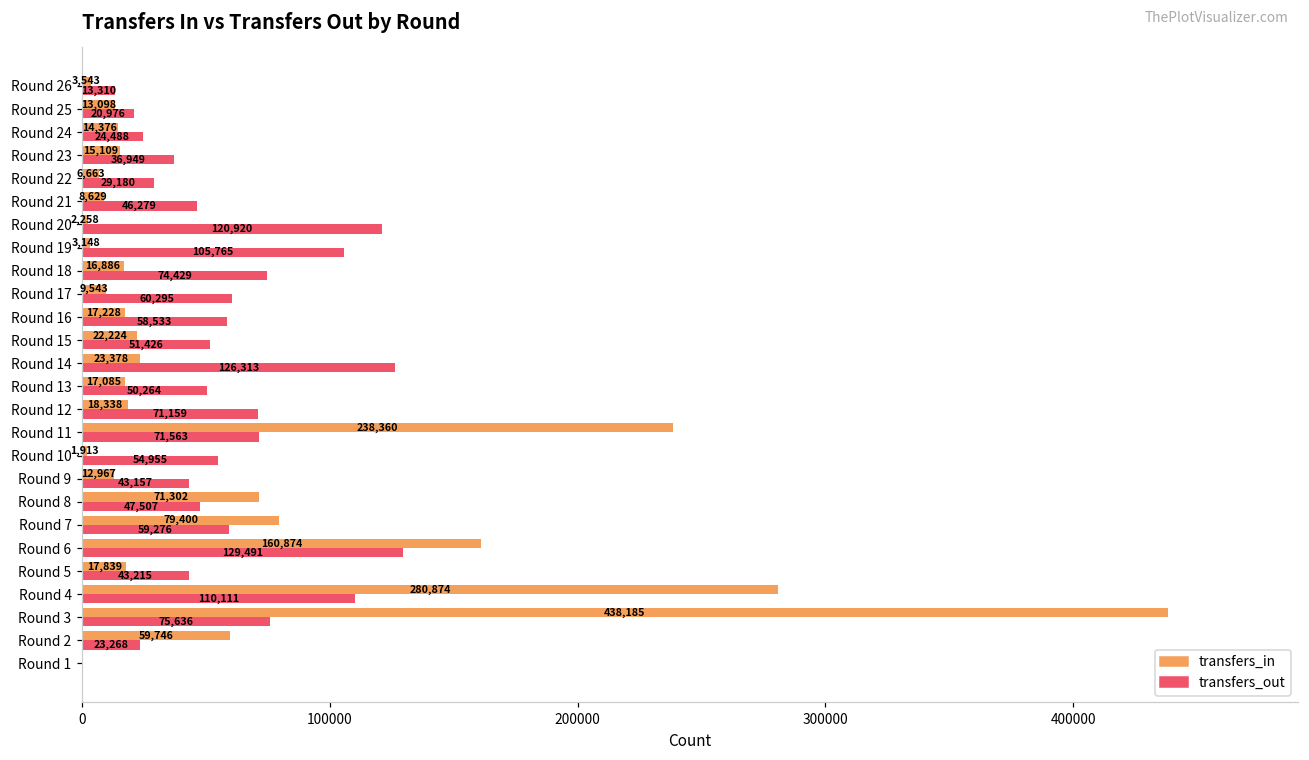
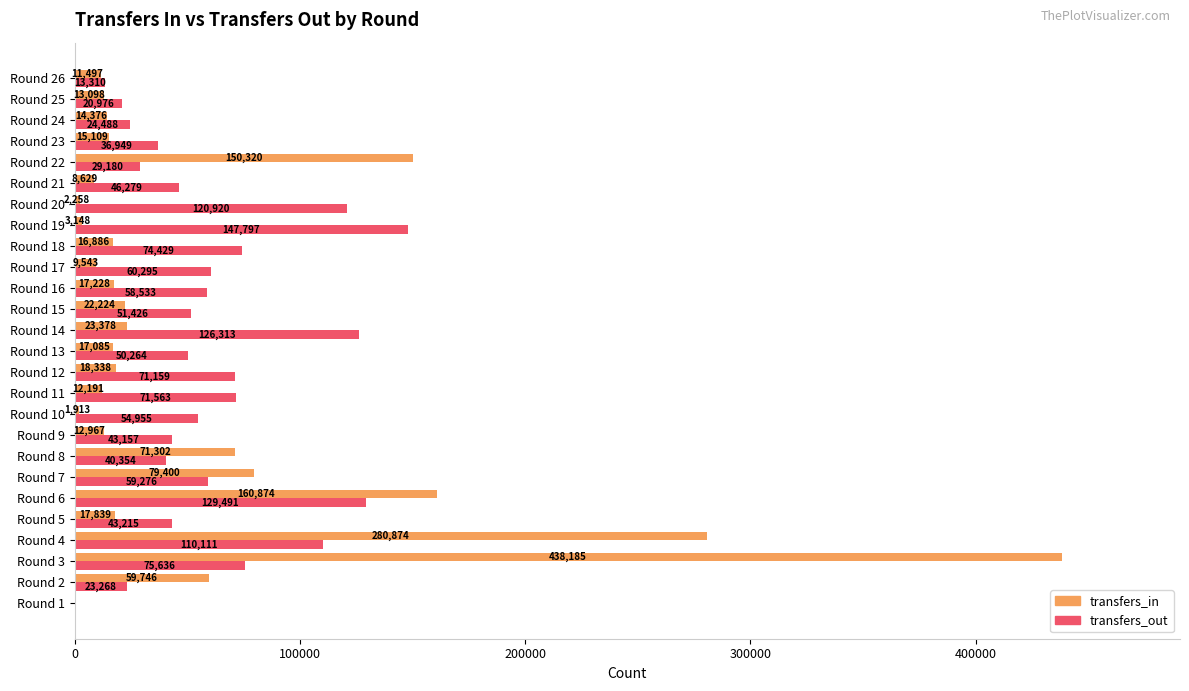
  {
    "transfers_in": {
-     "Round 26": "3,543",
+     "Round 26": "11,497",
      "Round 25": "13,098",
      "Round 24": "14,376",
      "Round 23": "15,109",
-     "Round 22": "6,663",
+     "Round 22": "150,320",
      "Round 21": "8,629",
      "Round 20": "2,258",
      "Round 19": "3,148",
      "Round 18": "16,886",
      "Round 17": "9,543",
      "Round 16": "17,228",
      "Round 15": "22,224",
      "Round 14": "23,378",
      "Round 13": "17,085",
      "Round 12": "18,338",
-     "Round 11": "238,360",
+     "Round 11": "12,191",
      "Round 10": "1,913",
      "Round 9": "12,967",
      "Round 8": "71,302",
      "Round 7": "79,400",
      "Round 6": "160,874",
      "Round 5": "17,839",
      "Round 4": "280,874",
      "Round 3": "438,185",
      "Round 2": "59,746"
    },
    "transfers_out": {
      "Round 26": "13,310",
      "Round 25": "20,976",
      "Round 24": "24,488",
      "Round 23": "36,949",
      "Round 22": "29,180",
      "Round 21": "46,279",
      "Round 20": "120,920",
-     "Round 19": "105,765",
+     "Round 19": "147,797",
      "Round 18": "74,429",
      "Round 17": "60,295",
      "Round 16": "58,533",
      "Round 15": "51,426",
      "Round 14": "126,313",
      "Round 13": "50,264",
      "Round 12": "71,159",
      "Round 11": "71,563",
      "Round 10": "54,955",
      "Round 9": "43,157",
-     "Round 8": "47,507",
+     "Round 8": "40,354",
      "Round 7": "59,276",
      "Round 6": "129,491",
      "Round 5": "43,215",
      "Round 4": "110,111",
      "Round 3": "75,636",
      "Round 2": "23,268"
    }
  }
